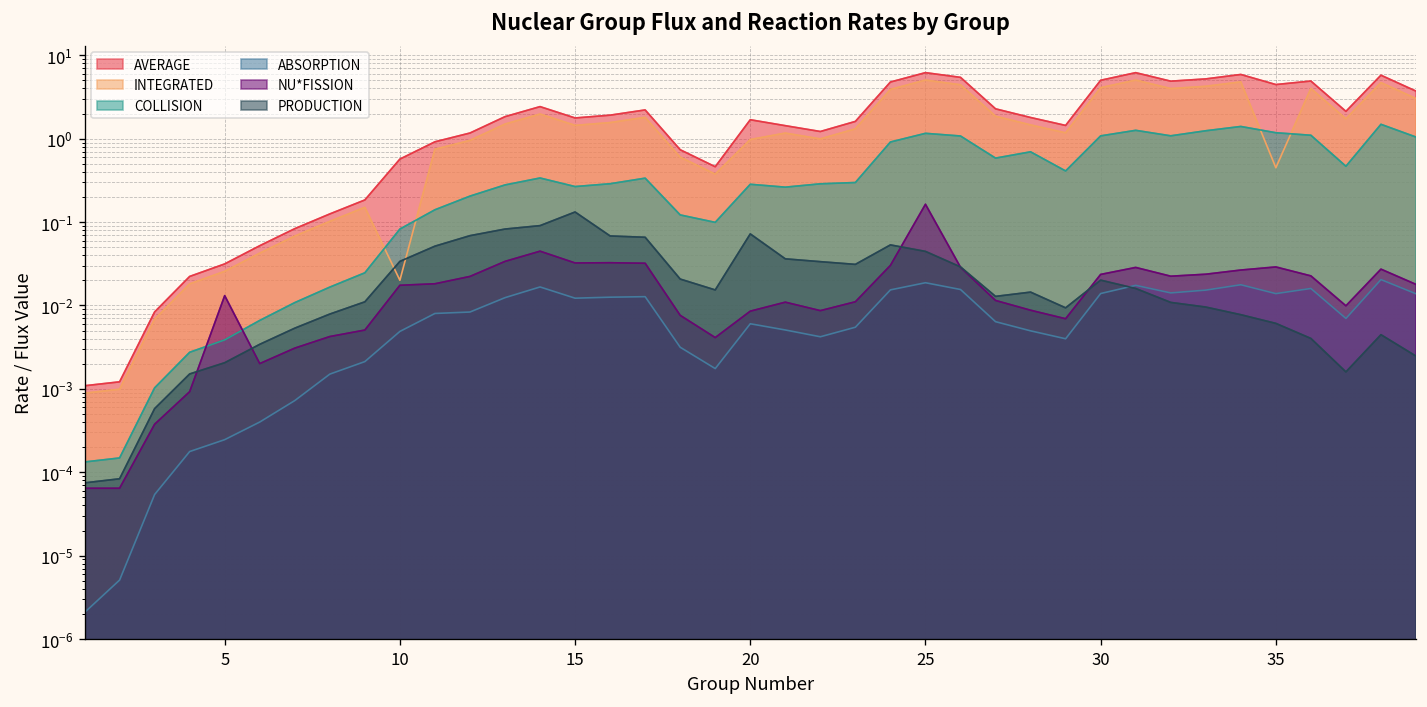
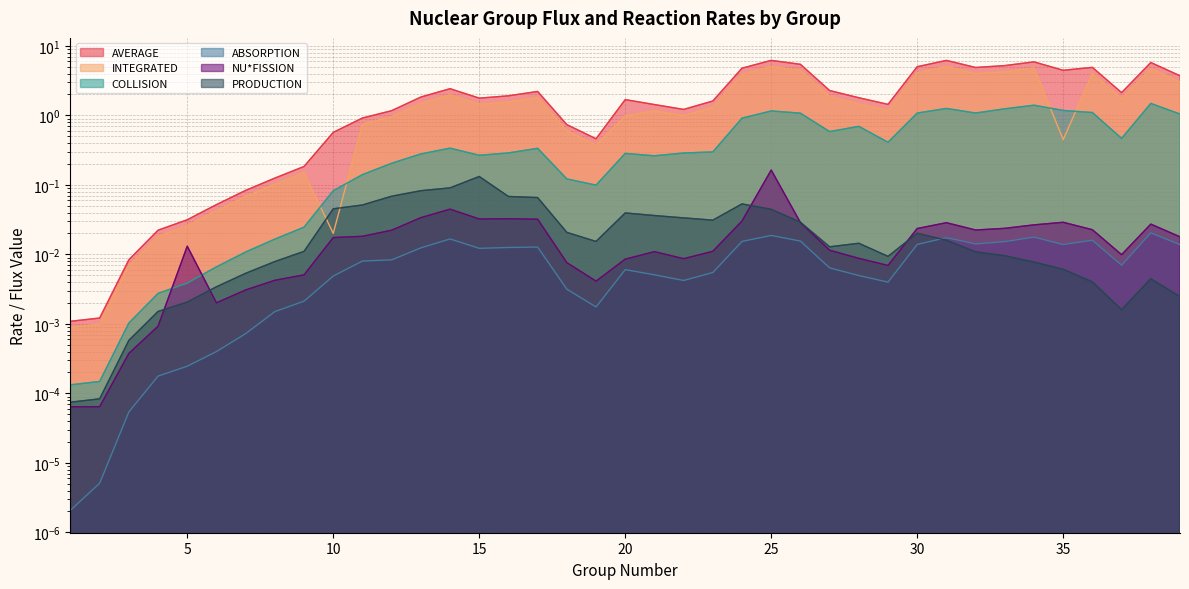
  {
    "AVERAGE": {
      "5": 0.03,
      "10": 0.6,
      "15": 1.8,
      "20": 1.7,
      "25": 6,
      "30": 5,
      "35": 4
    },
    "INTEGRATED": {
      "5": 0.026,
      "10": 0.02,
      "15": 1.4,
      "20": 1.0,
      "25": 5,
      "30": 4,
      "35": 0.4
    },
    "NU*FISSION": {
      "5": 0.013,
      "10": 0.017,
      "15": 0.03,
      "20": 0.009,
      "25": 0.16,
      "30": 0.024,
      "35": 0.03
    },
    "PRODUCTION": {
      "5": 0.0021,
-     "10": 0.03,
+     "10": 0.05,
      "15": 0.13,
-     "20": 0.07,
+     "20": 0.04,
      "25": 0.04,
      "30": 0.02,
      "35": 0.006
    }
  }
